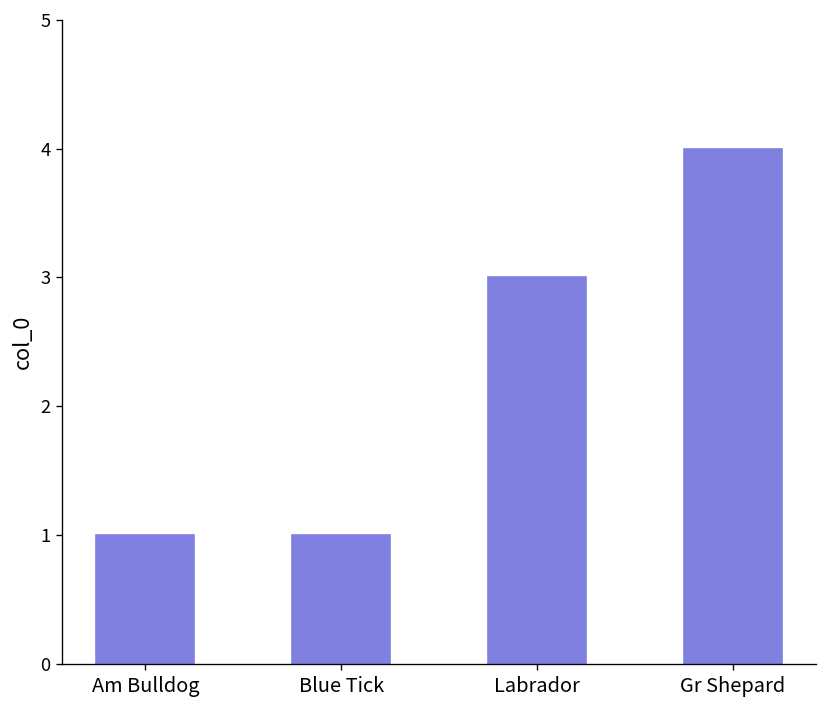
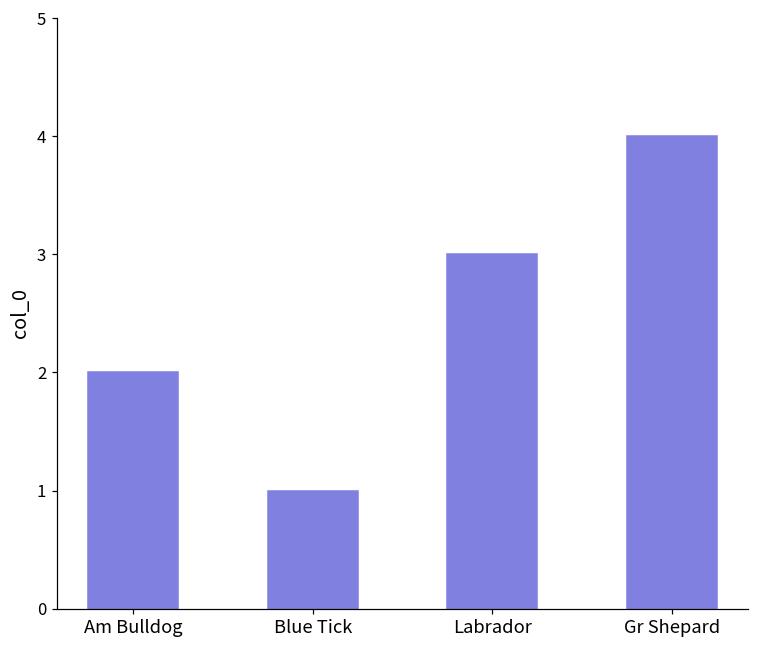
  {
-   "Am Bulldog": 1,
+   "Am Bulldog": 2,
    "Blue Tick": 1,
    "Labrador": 3,
    "Gr Shepard": 4
  }
